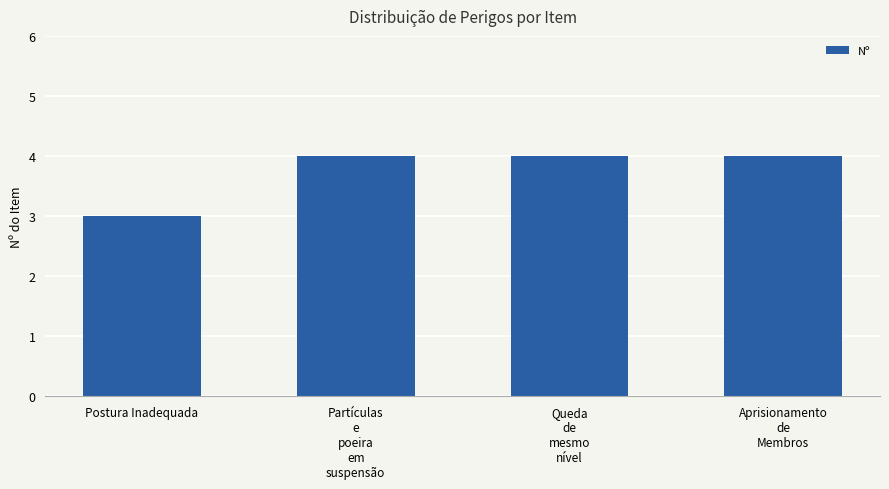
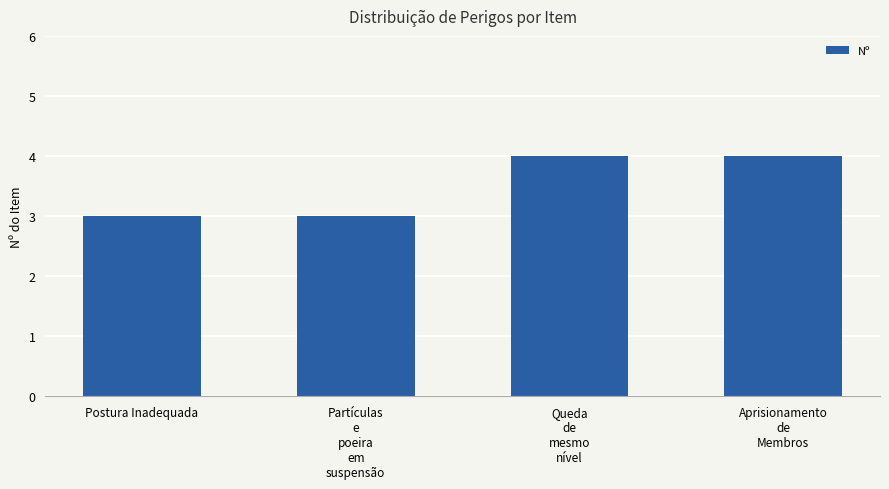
  {
    "Postura Inadequada": 3,
-   "Partículas e poeira em suspensão": 4,
+   "Partículas e poeira em suspensão": 3,
    "Queda de mesmo nível": 4,
    "Aprisionamento de Membros": 4
  }
